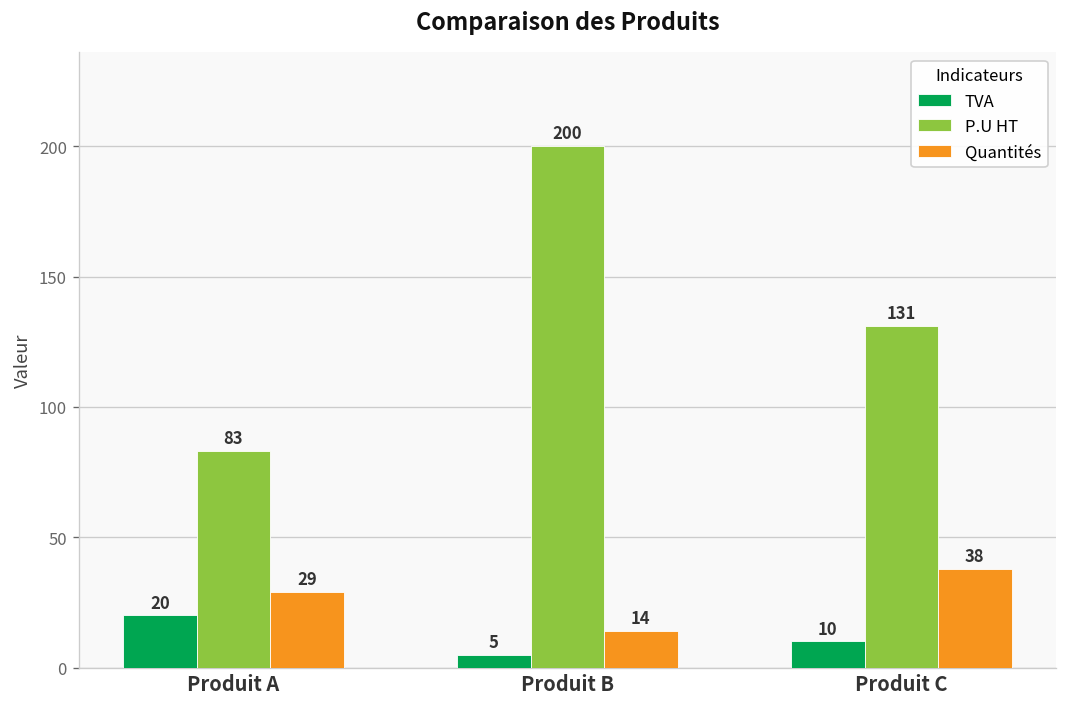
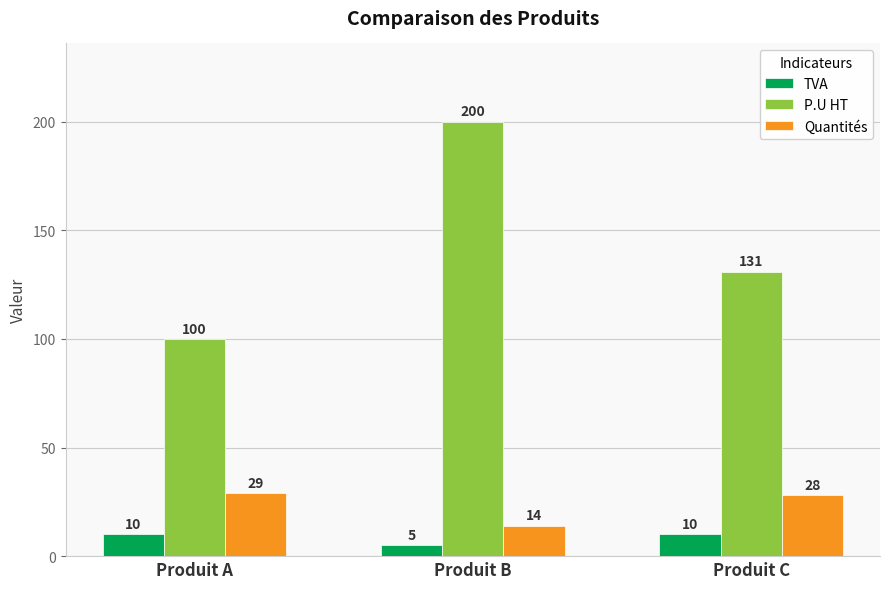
  {
    "TVA": {
-     "Produit A": 20,
+     "Produit A": 10,
      "Produit B": 5,
      "Produit C": 10
    },
    "P.U HT": {
-     "Produit A": 83,
+     "Produit A": 100,
      "Produit B": 200,
      "Produit C": 131
    },
    "Quantités": {
      "Produit A": 29,
      "Produit B": 14,
-     "Produit C": 38
+     "Produit C": 28
    }
  }
